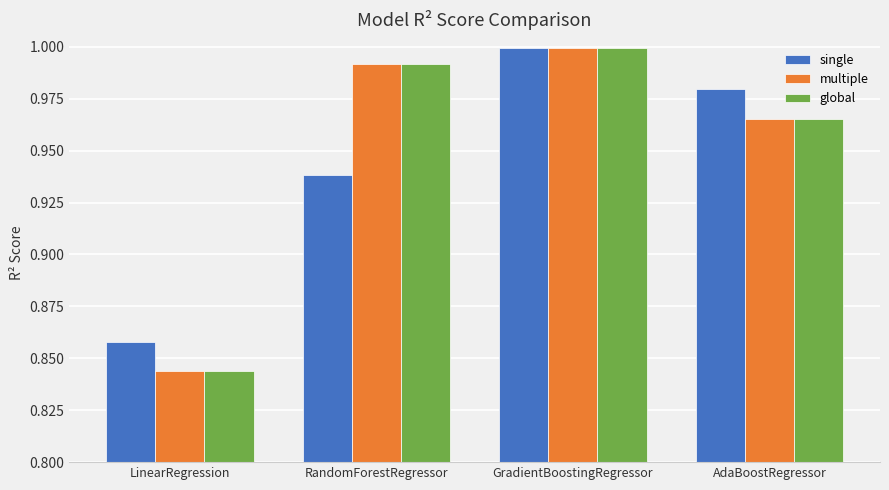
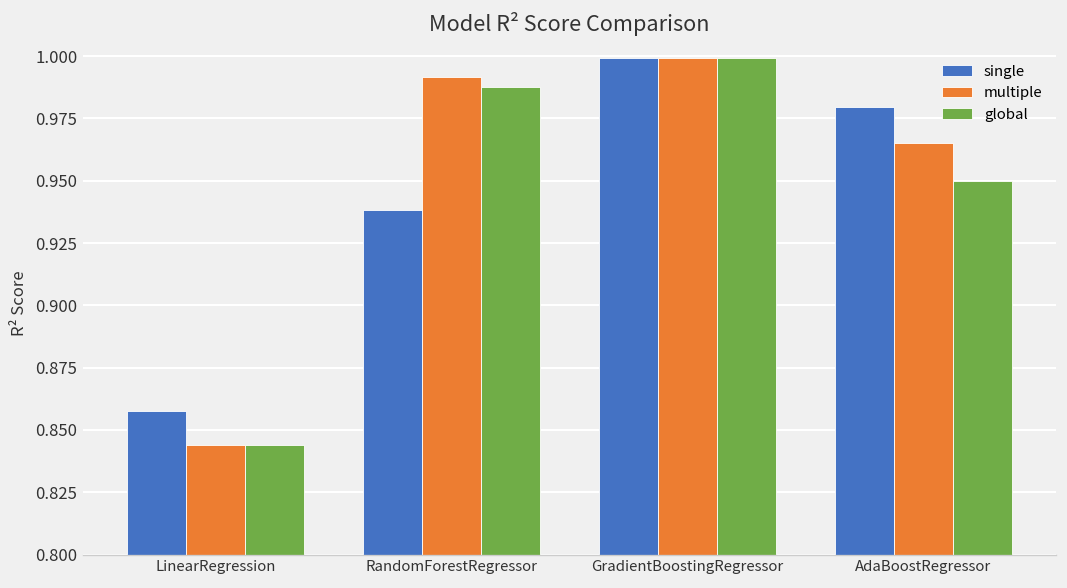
  {
    "single": {
      "LinearRegression": 0.858,
      "RandomForestRegressor": 0.938,
      "GradientBoostingRegressor": 0.999,
      "AdaBoostRegressor": 0.980
    },
    "multiple": {
      "LinearRegression": 0.844,
      "RandomForestRegressor": 0.992,
      "GradientBoostingRegressor": 0.999,
      "AdaBoostRegressor": 0.965
    },
    "global": {
      "LinearRegression": 0.844,
-     "RandomForestRegressor": 0.992,
+     "RandomForestRegressor": 0.988,
      "GradientBoostingRegressor": 0.999,
-     "AdaBoostRegressor": 0.965
+     "AdaBoostRegressor": 0.950
    }
  }
